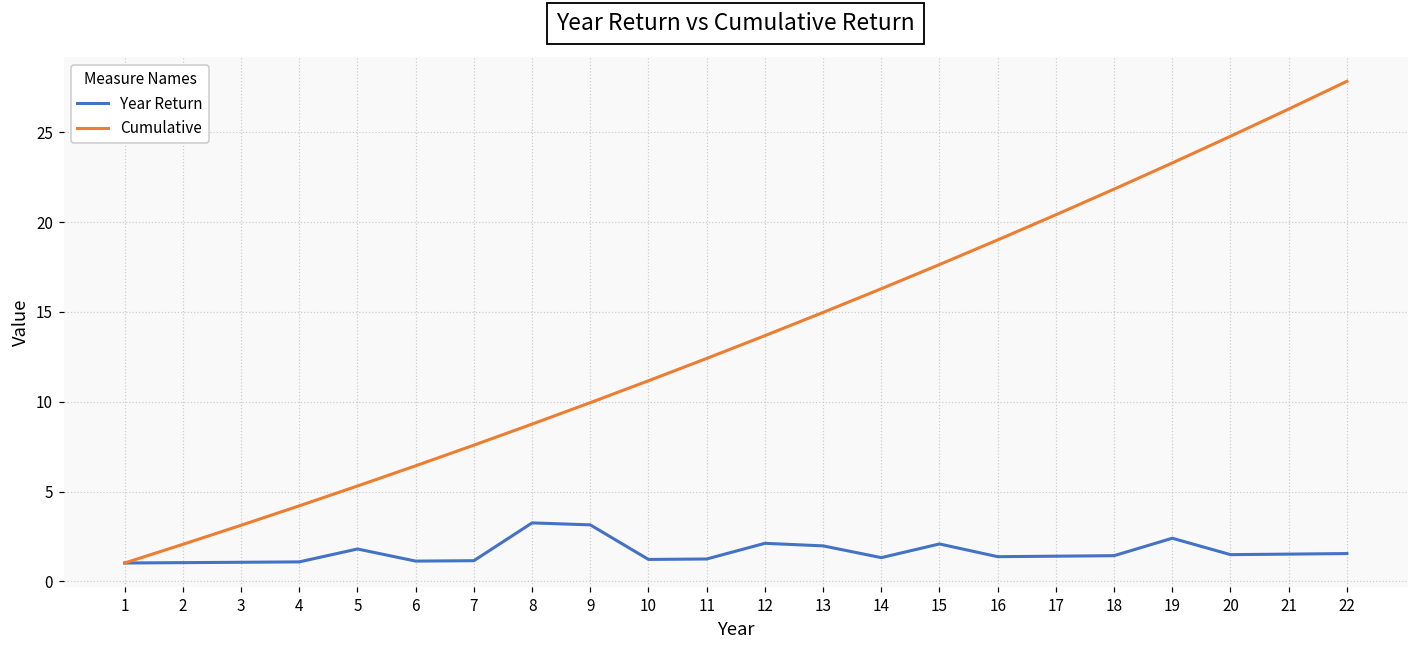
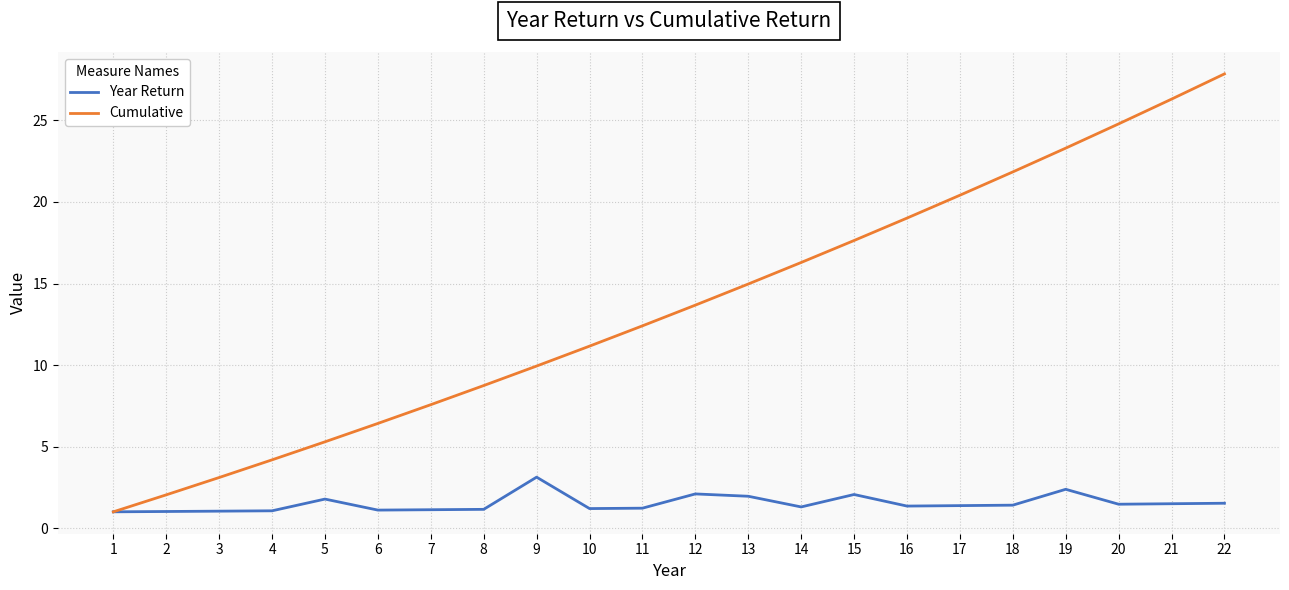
  {
    "Year Return": {
      "2": 1.0,
      "3": 1.1,
      "4": 1.1,
      "5": 1.8,
      "6": 1.1,
      "7": 1.1,
-     "8": 3.3,
+     "8": 1.2,
      "9": 3.1,
      "10": 1.2,
      "11": 1.2,
      "12": 2.1,
      "13": 2.0,
      "14": 1.3,
      "15": 2.1,
      "16": 1.4,
      "17": 1.4,
      "18": 1.4,
      "19": 2.4,
      "20": 1.5,
      "21": 1.5,
      "22": 1.5
    },
    "Cumulative": {
      "2": 2.1,
      "3": 3.1,
      "4": 4.2,
      "5": 5.3,
      "6": 6.4,
      "7": 7.6,
      "8": 8.8,
      "9": 9.9,
      "10": 11.2,
      "11": 12.4,
      "12": 13.7,
      "13": 15.0,
      "14": 16.3,
      "15": 17.6,
      "16": 19.0,
      "17": 20.4,
      "18": 21.8,
      "19": 23.3,
      "20": 24.8,
      "21": 26.3,
      "22": 27.8
    }
  }
